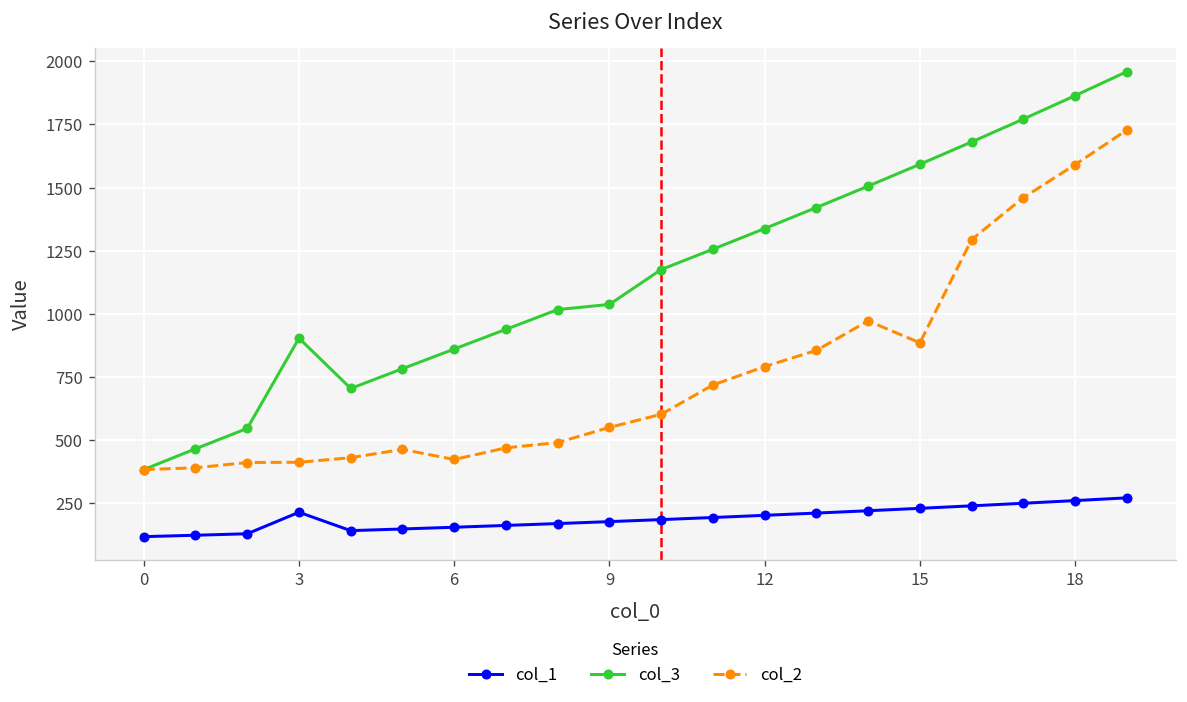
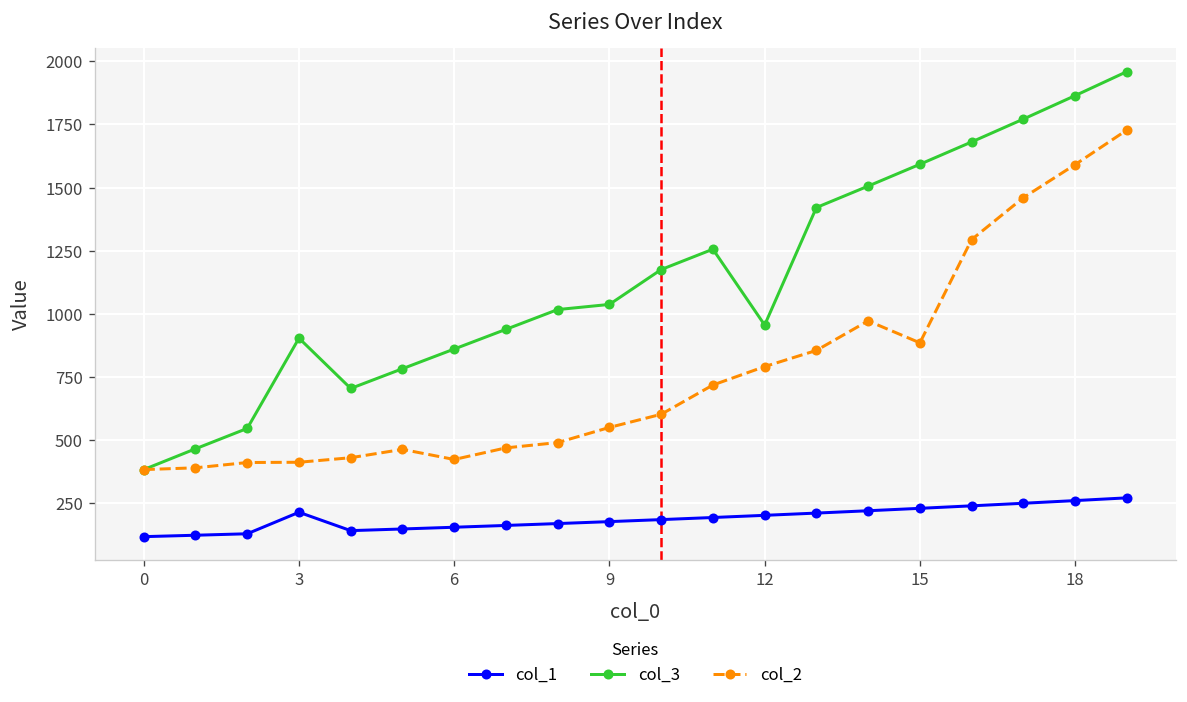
  {
    "col_1": {
      "0": 120,
      "3": 210,
      "6": 150,
      "9": 180,
      "12": 200,
      "15": 230,
      "18": 260
    },
    "col_3": {
      "3": 900,
      "6": 860,
      "9": 1040,
-     "12": 1340,
+     "12": 960,
      "15": 1590,
      "18": 1860
    },
    "col_2": {
      "3": 410,
      "6": 420,
      "9": 550,
      "12": 790,
      "15": 890,
      "18": 1590
    }
  }
